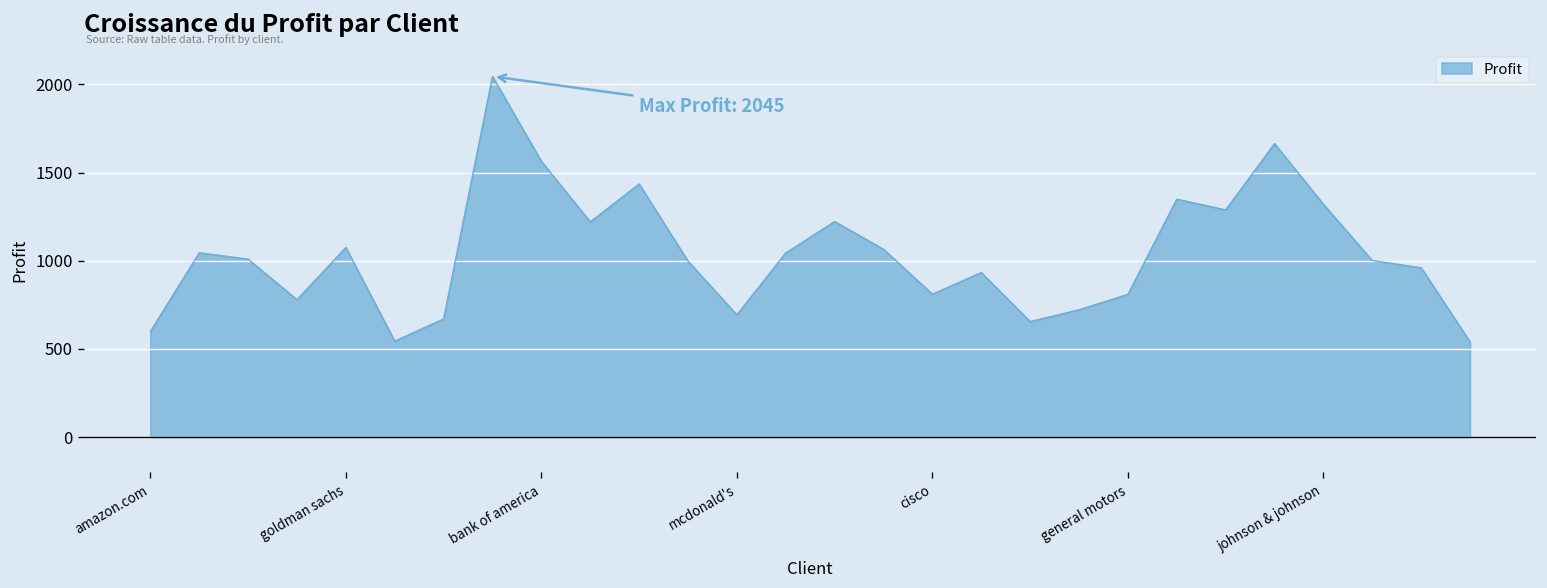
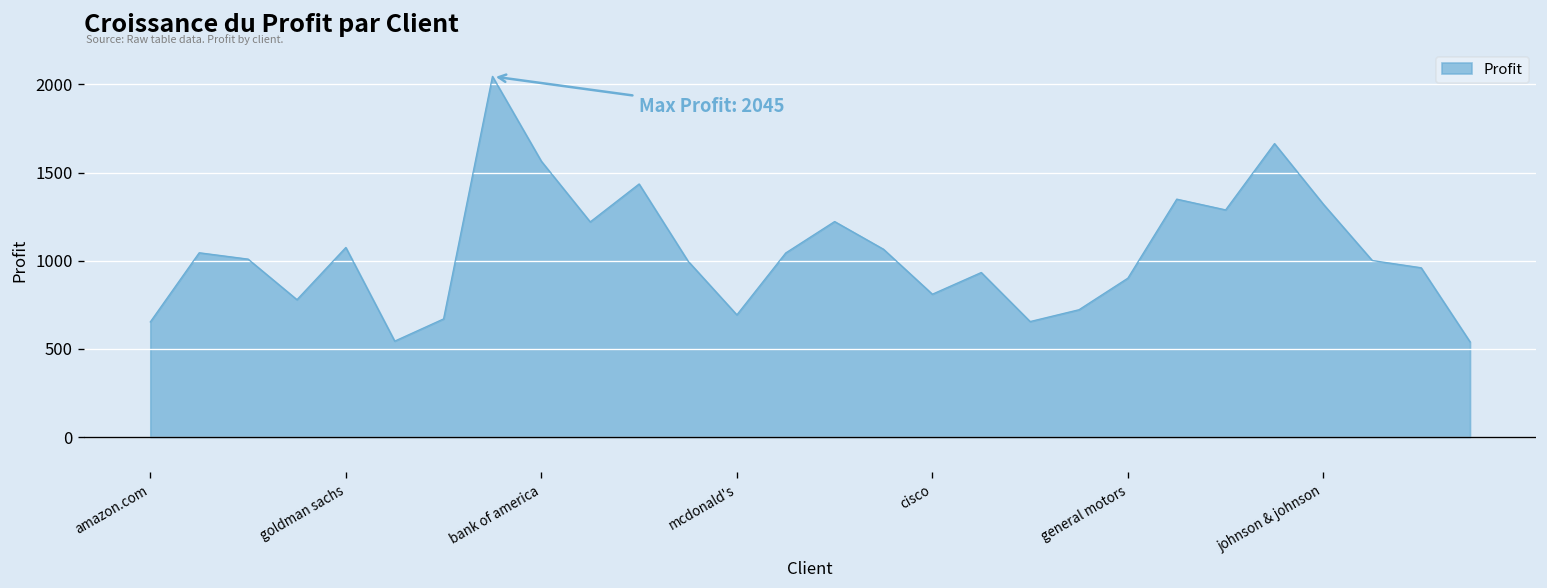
  {
-   "amazon.com": 600,
+   "amazon.com": 650,
    "goldman sachs": 1080,
    "bank of america": 1560,
    "mcdonald's": 690,
    "cisco": 810,
-   "general motors": 810,
+   "general motors": 900,
    "johnson & johnson": 1320
  }
